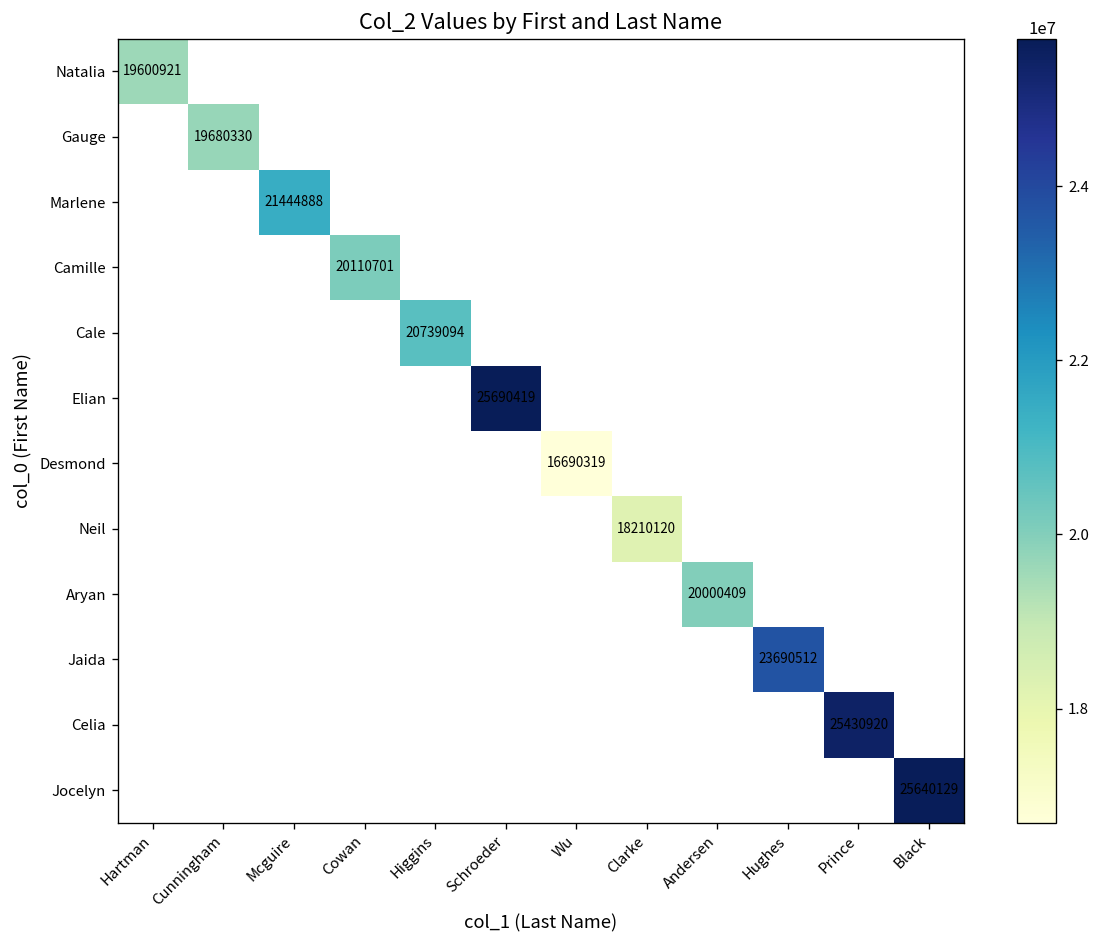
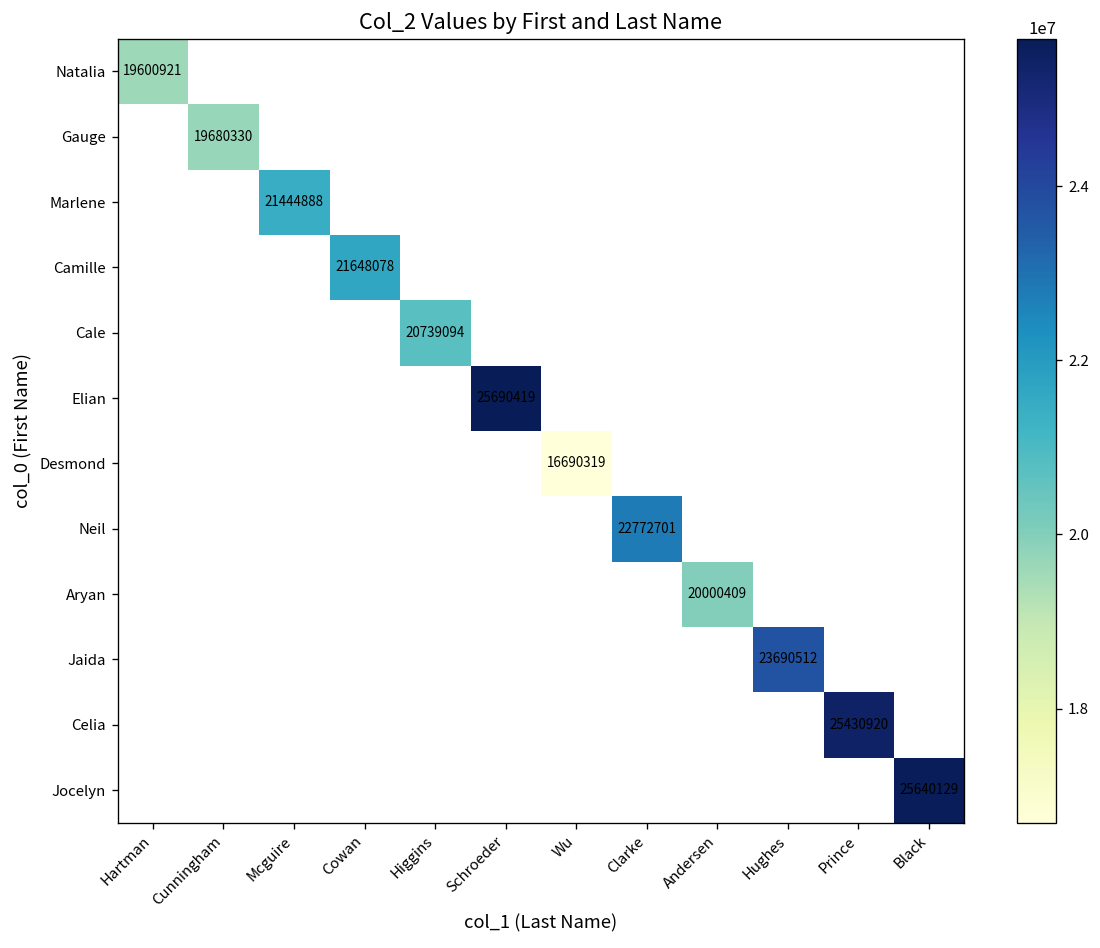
  {
    "Natalia": {
      "Hartman": 19600921
    },
    "Gauge": {
      "Cunningham": 19680330
    },
    "Marlene": {
      "Mcguire": 21444888
    },
    "Camille": {
-     "Cowan": 20110701
+     "Cowan": 21648078
    },
    "Cale": {
      "Higgins": 20739094
    },
    "Elian": {
      "Schroeder": 25690419
    },
    "Desmond": {
      "Wu": 16690319
    },
    "Neil": {
-     "Clarke": 18210120
+     "Clarke": 22772701
    },
    "Aryan": {
      "Andersen": 20000409
    },
    "Jaida": {
      "Hughes": 23690512
    },
    "Celia": {
      "Prince": 25430920
    },
    "Jocelyn": {
      "Black": 25640129
    }
  }
